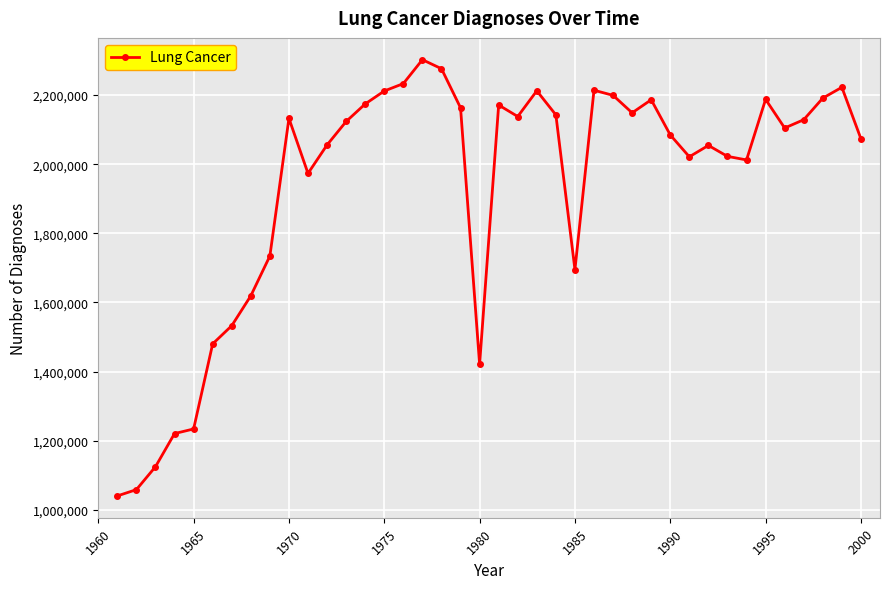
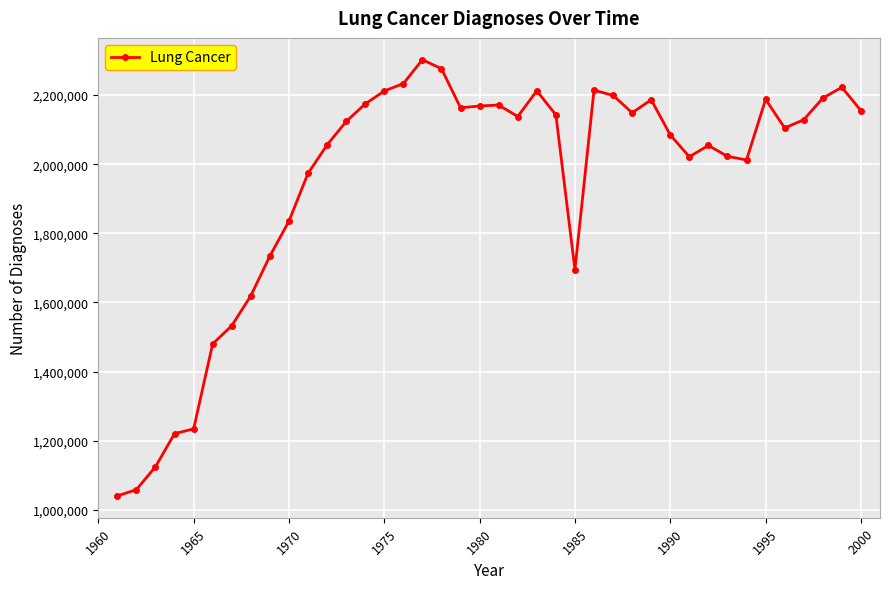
  {
    "1965": "1,230,000",
-   "1970": "2,130,000",
+   "1970": "1,830,000",
    "1975": "2,210,000",
-   "1980": "1,420,000",
+   "1980": "2,170,000",
    "1985": "1,690,000",
    "1990": "2,080,000",
    "1995": "2,190,000",
-   "2000": "2,070,000"
+   "2000": "2,150,000"
  }
